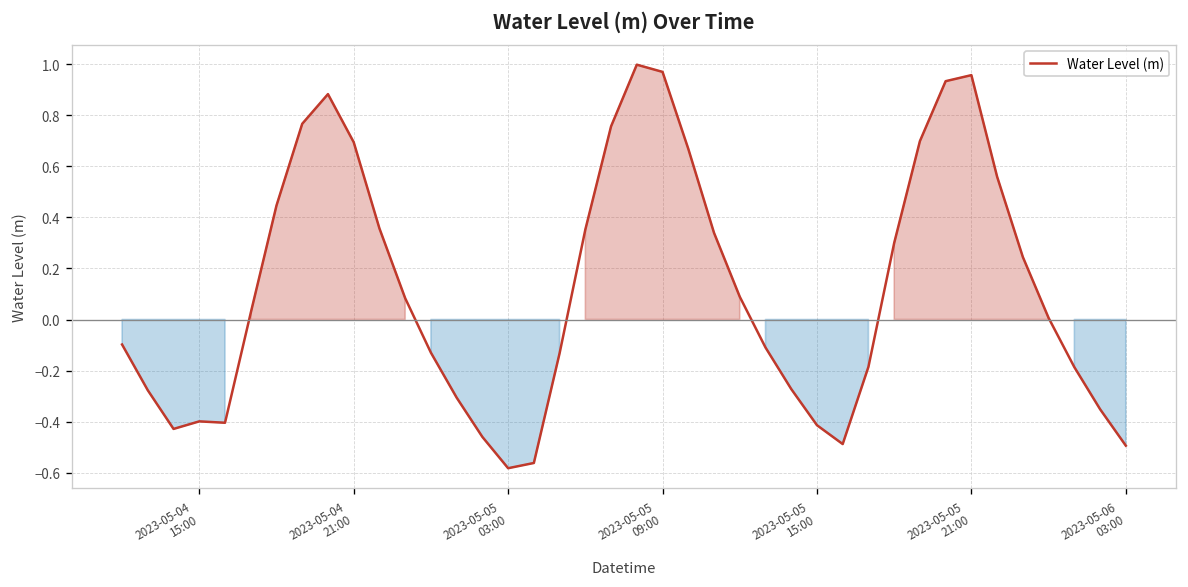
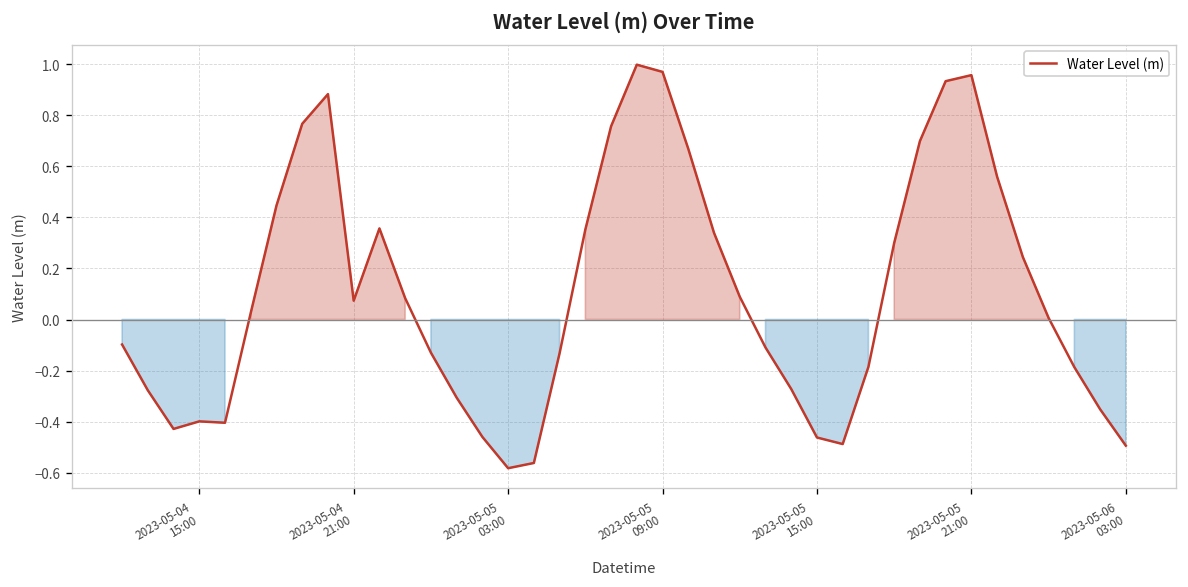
  {
    "2023-05-04 15:00": -0.40,
-   "2023-05-04 21:00": 0.69,
+   "2023-05-04 21:00": 0.07,
    "2023-05-05 03:00": -0.58,
    "2023-05-05 09:00": 0.97,
-   "2023-05-05 15:00": -0.41,
+   "2023-05-05 15:00": -0.46,
    "2023-05-05 21:00": 0.96,
    "2023-05-06 03:00": -0.49
  }
